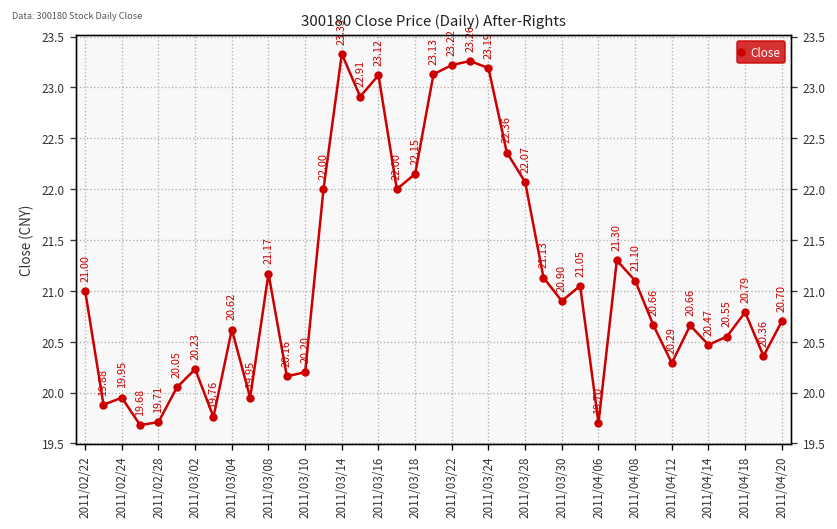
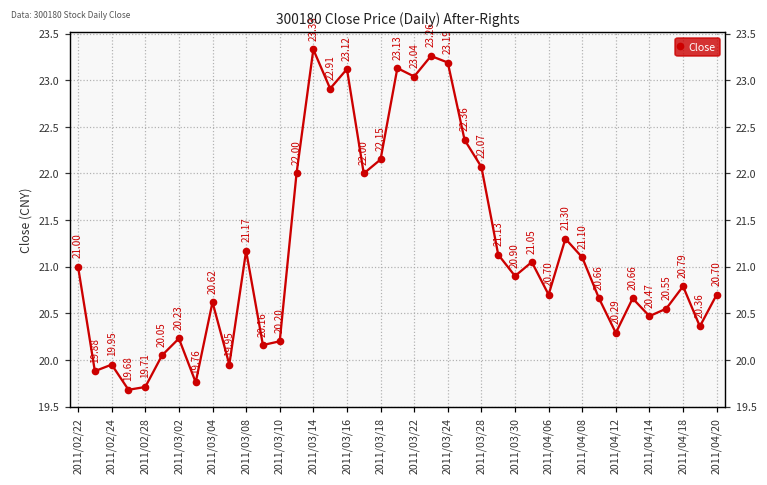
  {
    "2011/02/22": 21.00,
    "2011/02/24": 19.95,
    "2011/02/28": 19.71,
    "2011/03/02": 20.23,
    "2011/03/04": 20.62,
    "2011/03/08": 21.17,
    "2011/03/10": 20.20,
    "2011/03/14": 23.33,
    "2011/03/16": 23.12,
    "2011/03/18": 22.15,
-   "2011/03/22": 23.22,
+   "2011/03/22": 23.04,
    "2011/03/24": 23.19,
    "2011/03/28": 22.07,
    "2011/03/30": 20.90,
-   "2011/04/06": 19.70,
+   "2011/04/06": 20.70,
    "2011/04/08": 21.10,
    "2011/04/12": 20.29,
    "2011/04/14": 20.47,
    "2011/04/18": 20.79,
    "2011/04/20": 20.70
  }
